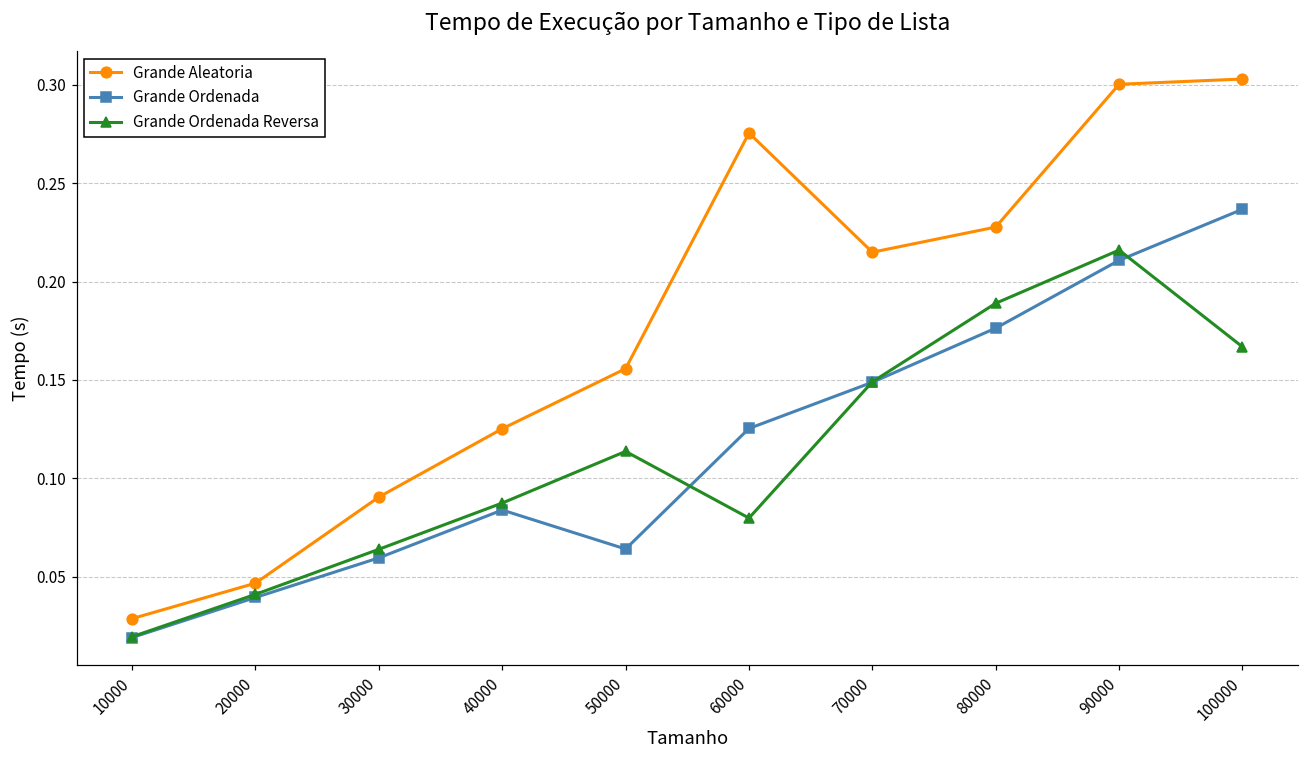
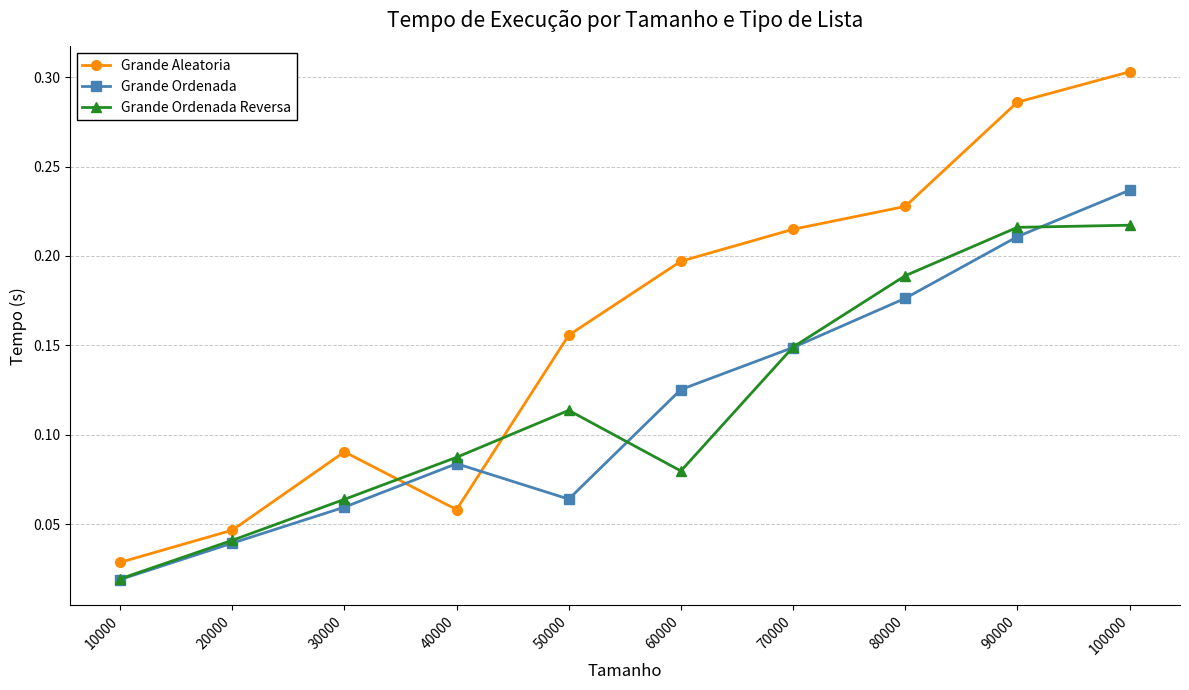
  {
    "Grande Aleatoria": {
      "10000": 0.029,
      "20000": 0.047,
      "30000": 0.090,
-     "40000": 0.125,
+     "40000": 0.058,
      "50000": 0.156,
-     "60000": 0.276,
+     "60000": 0.197,
      "70000": 0.215,
      "80000": 0.228,
-     "90000": 0.300,
+     "90000": 0.286,
      "100000": 0.303
    },
    "Grande Ordenada": {
      "20000": 0.039,
      "30000": 0.059,
      "40000": 0.084,
      "50000": 0.064,
      "60000": 0.125,
      "80000": 0.176,
      "90000": 0.211,
      "100000": 0.237
    },
    "Grande Ordenada Reversa": {
      "20000": 0.041,
      "30000": 0.064,
      "40000": 0.087,
      "50000": 0.114,
      "60000": 0.080,
      "80000": 0.189,
      "90000": 0.216,
-     "100000": 0.167
+     "100000": 0.217
    }
  }
